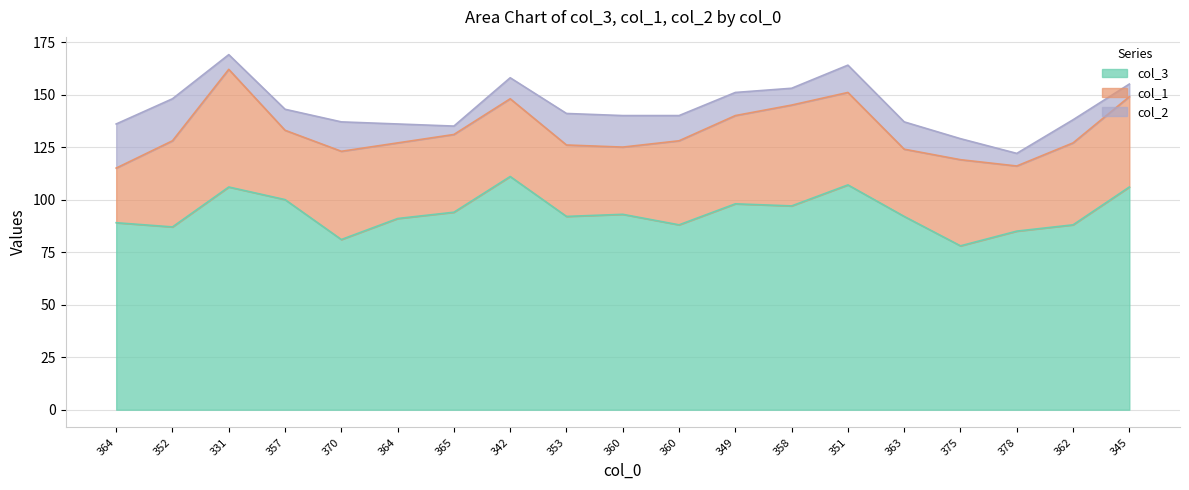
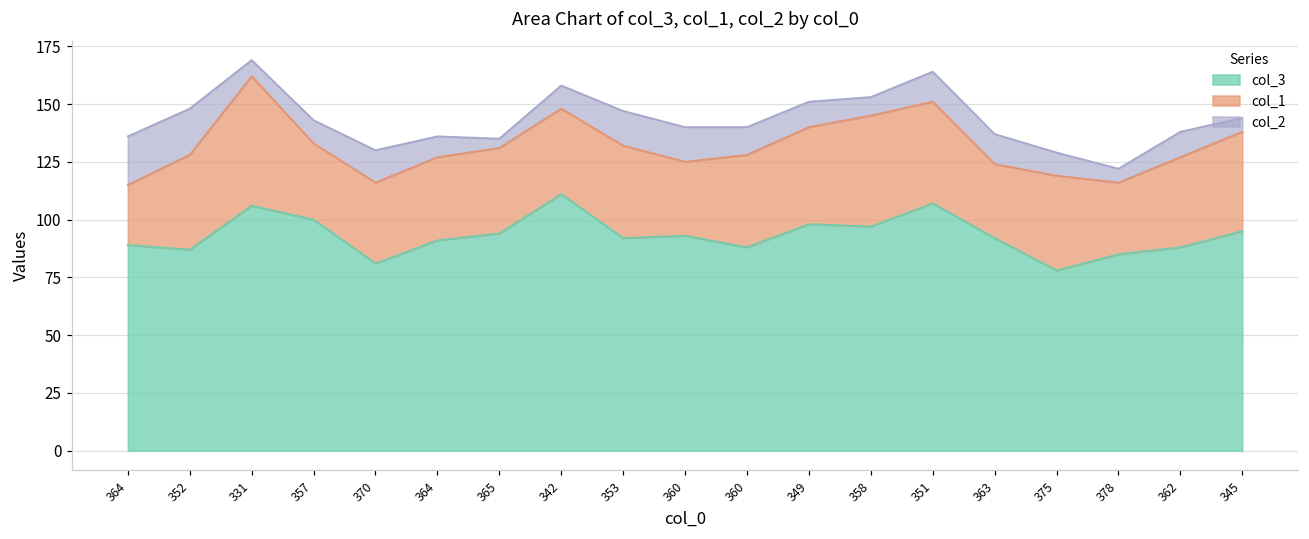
  {
    "col_3": {
      "352": 87,
      "331": 106,
      "357": 100,
      "370": 81,
      "365": 94,
      "342": 111,
      "353": 92,
      "349": 98,
      "358": 97,
      "351": 107,
      "363": 92,
      "375": 78,
      "378": 85,
      "362": 88,
-     "345": 106
+     "345": 95
    },
    "col_1": {
      "352": 41,
      "331": 56,
      "357": 33,
-     "370": 42,
+     "370": 35,
      "365": 37,
      "342": 37,
-     "353": 34,
+     "353": 40,
      "349": 42,
      "358": 48,
      "351": 44,
      "363": 32,
      "375": 41,
      "378": 31,
      "362": 39,
      "345": 43
    },
    "col_2": {
      "352": 20,
      "331": 7,
      "357": 10,
      "370": 14,
      "365": 4,
      "342": 10,
      "353": 15,
      "349": 11,
      "358": 8,
      "351": 13,
      "363": 13,
      "375": 10,
      "378": 6,
      "362": 11,
      "345": 6
    }
  }
